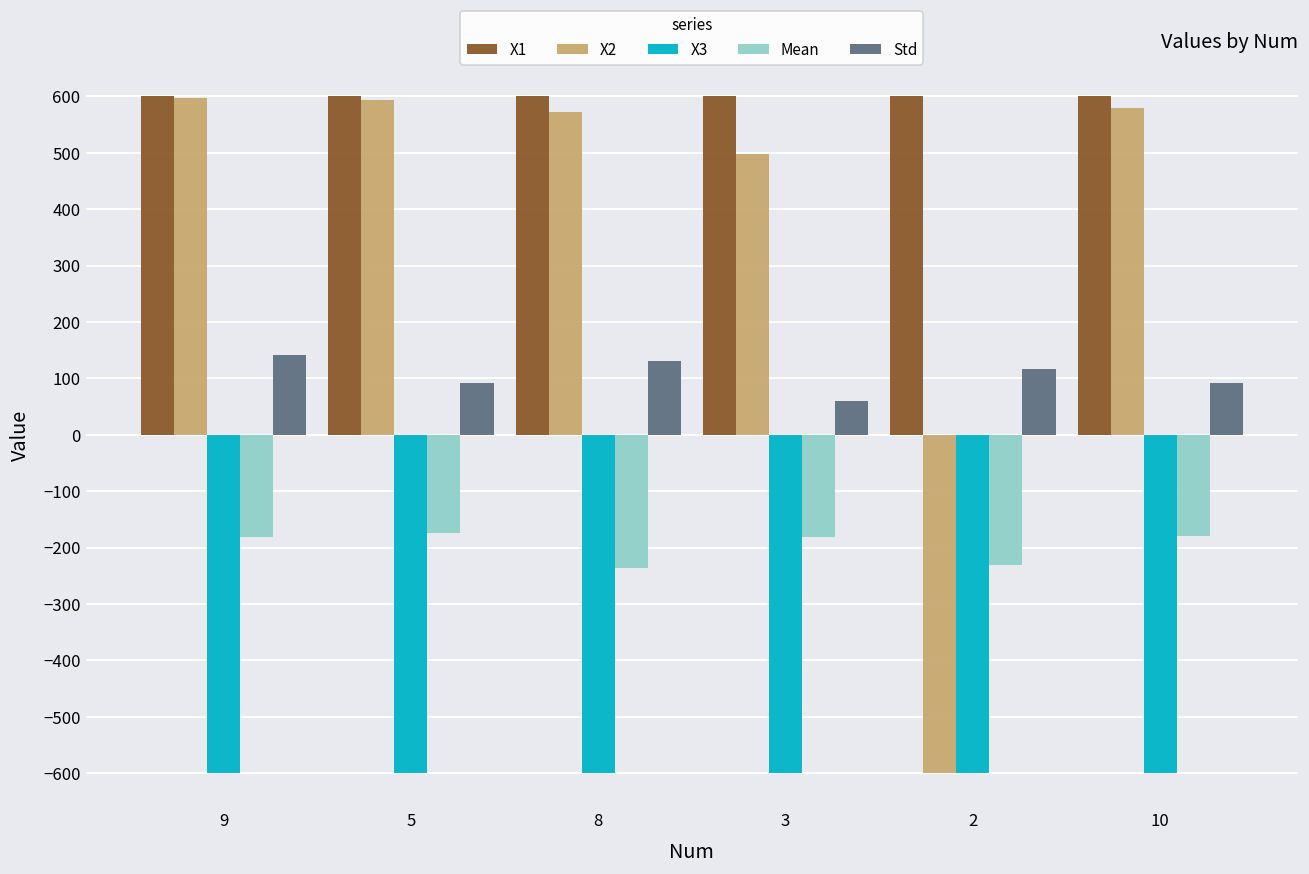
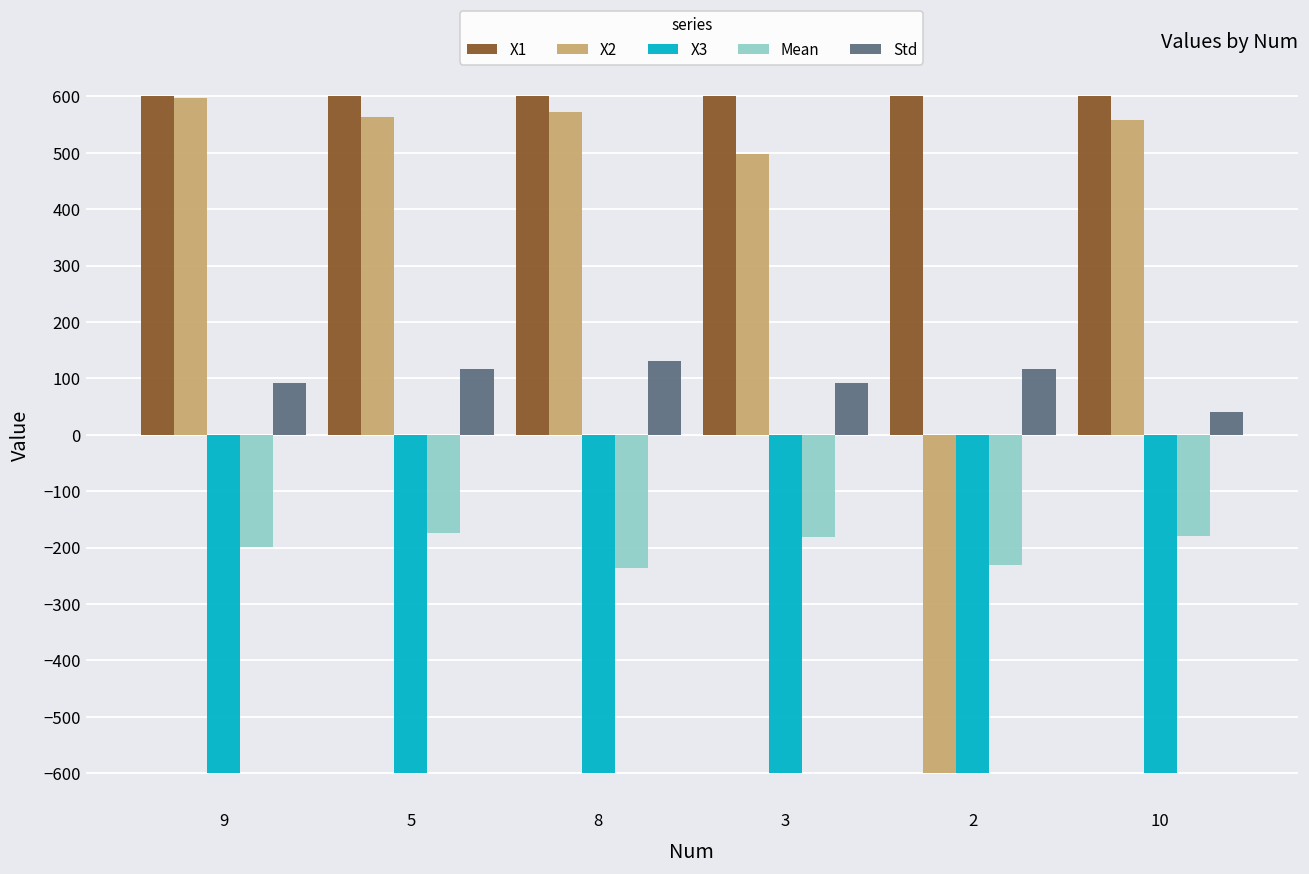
  {
    "X1": {
      "9": 600,
      "5": 600,
      "8": 600,
      "3": 600,
      "2": 600,
      "10": 600
    },
    "X2": {
      "9": 600,
-     "5": 590,
+     "5": 560,
      "8": 570,
      "3": 500,
      "2": -600,
-     "10": 580
+     "10": 560
    },
    "X3": {
      "9": -600,
      "5": -600,
      "8": -600,
      "3": -600,
      "2": -600,
      "10": -600
    },
    "Mean": {
-     "9": -180,
+     "9": -200,
      "5": -180,
      "8": -240,
      "3": -180,
      "2": -230,
      "10": -180
    },
    "Std": {
-     "9": 140,
-     "5": 90,
+     "9": 90,
+     "5": 120,
      "8": 130,
-     "3": 60,
+     "3": 90,
      "2": 120,
-     "10": 90
+     "10": 40
    }
  }
